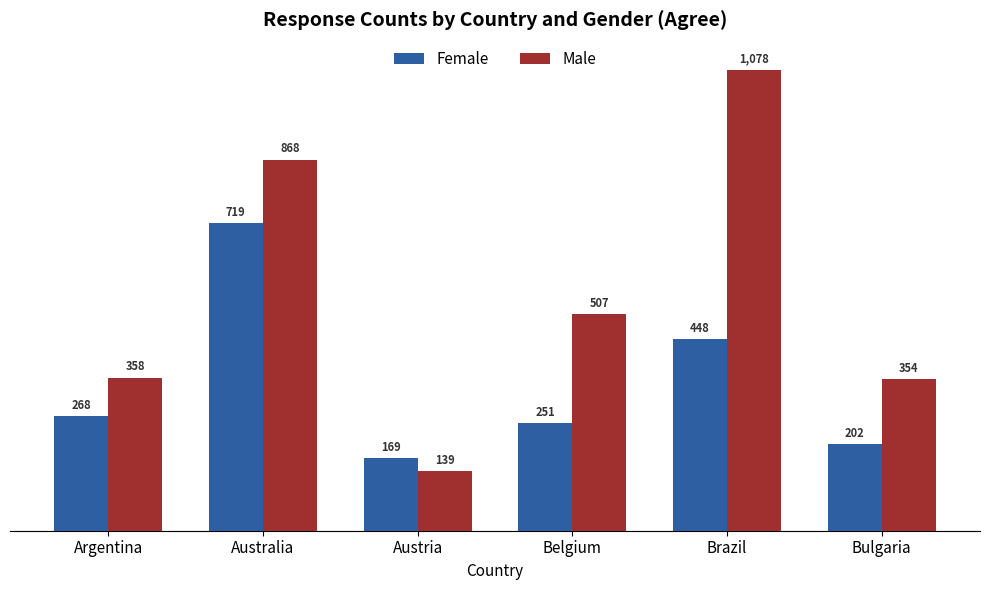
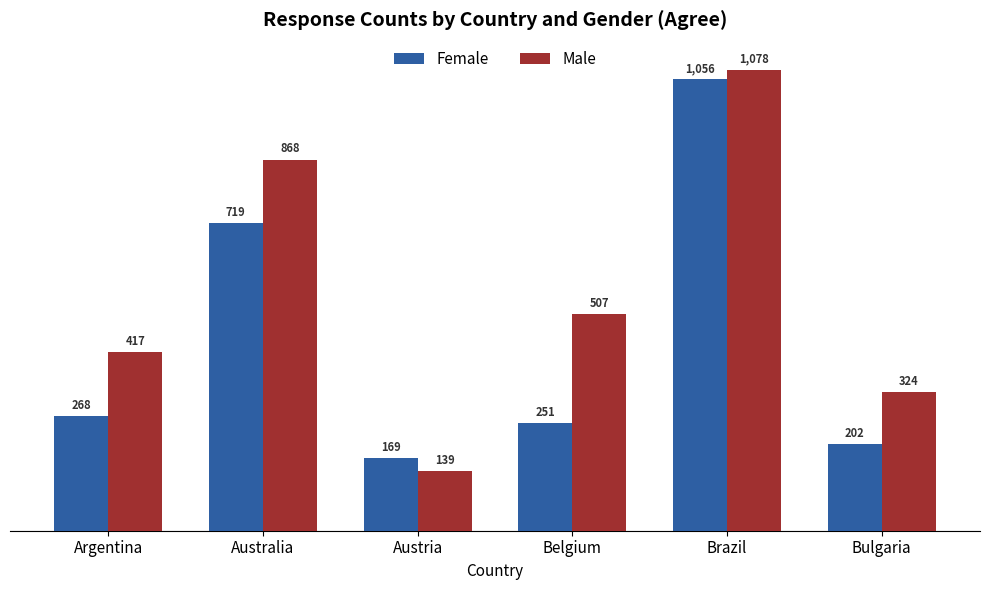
  {
    "Female": {
      "Argentina": "268",
      "Australia": "719",
      "Austria": "169",
      "Belgium": "251",
-     "Brazil": "448",
+     "Brazil": "1,056",
      "Bulgaria": "202"
    },
    "Male": {
-     "Argentina": "358",
+     "Argentina": "417",
      "Australia": "868",
      "Austria": "139",
      "Belgium": "507",
      "Brazil": "1,078",
-     "Bulgaria": "354"
+     "Bulgaria": "324"
    }
  }
